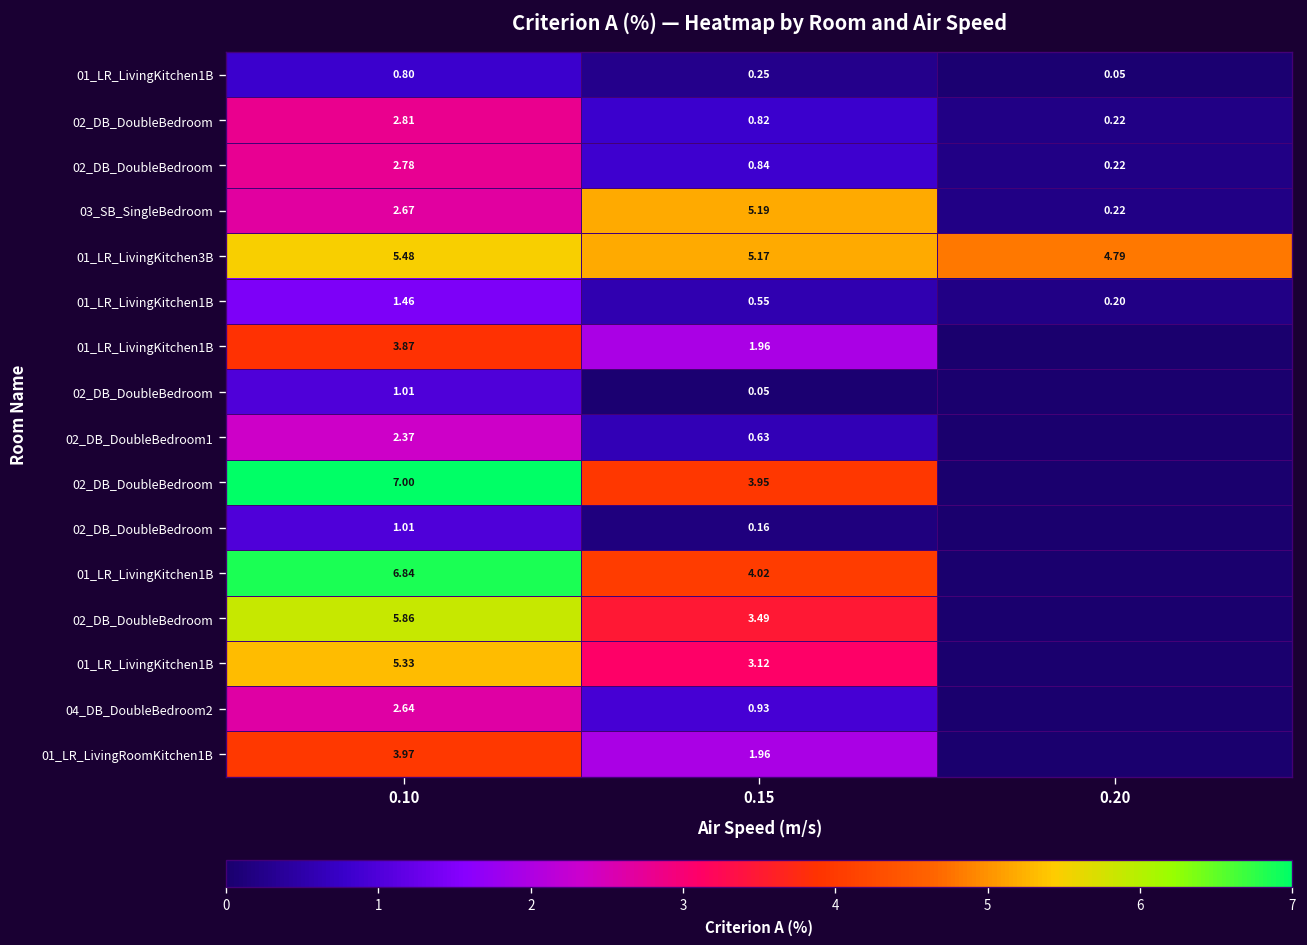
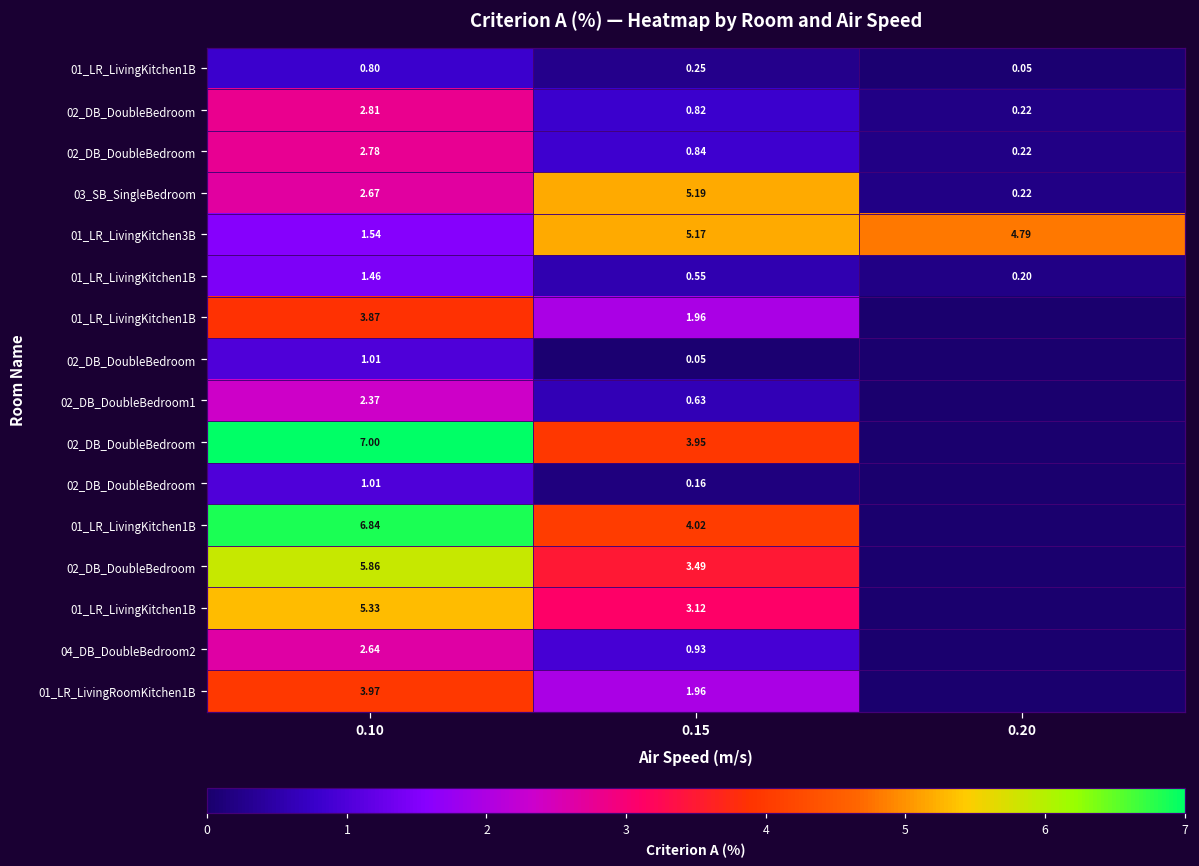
  {
    "03_SB_SingleBedroom": {
      "0.10": 2.67,
      "0.15": 5.19,
      "0.20": 0.22
    },
    "01_LR_LivingKitchen3B": {
-     "0.10": 5.48,
+     "0.10": 1.54,
      "0.15": 5.17,
      "0.20": 4.79
    },
    "02_DB_DoubleBedroom1": {
      "0.10": 2.37,
      "0.15": 0.63
    },
    "04_DB_DoubleBedroom2": {
      "0.10": 2.64,
      "0.15": 0.93
    },
    "01_LR_LivingRoomKitchen1B": {
      "0.10": 3.97,
      "0.15": 1.96
    }
  }
